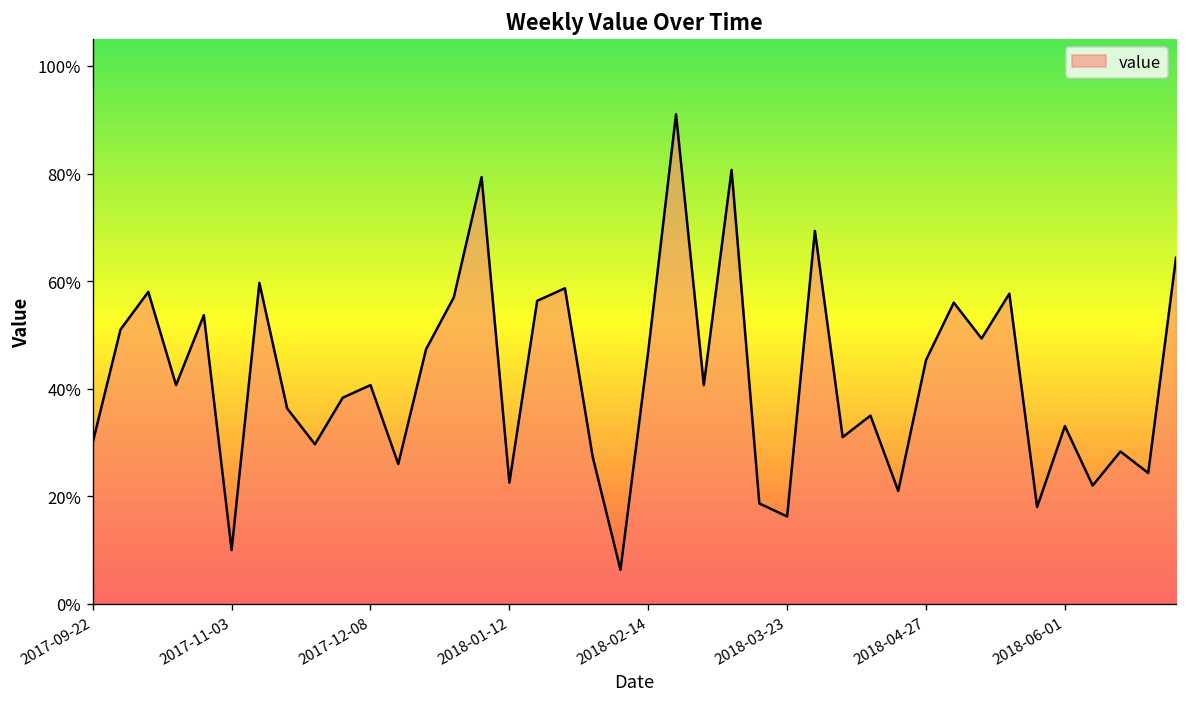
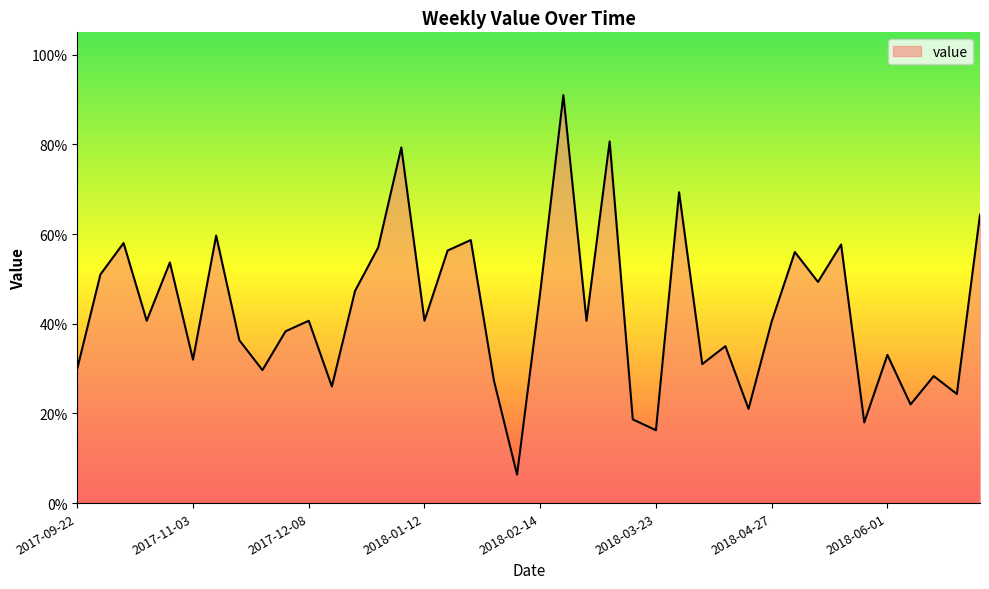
  {
    "2017-09-22": "30%",
-   "2017-11-03": "10%",
+   "2017-11-03": "32%",
    "2017-12-08": "41%",
-   "2018-01-12": "23%",
+   "2018-01-12": "41%",
    "2018-02-14": "47%",
    "2018-03-23": "16%",
-   "2018-04-27": "45%",
+   "2018-04-27": "41%",
    "2018-06-01": "33%"
  }
